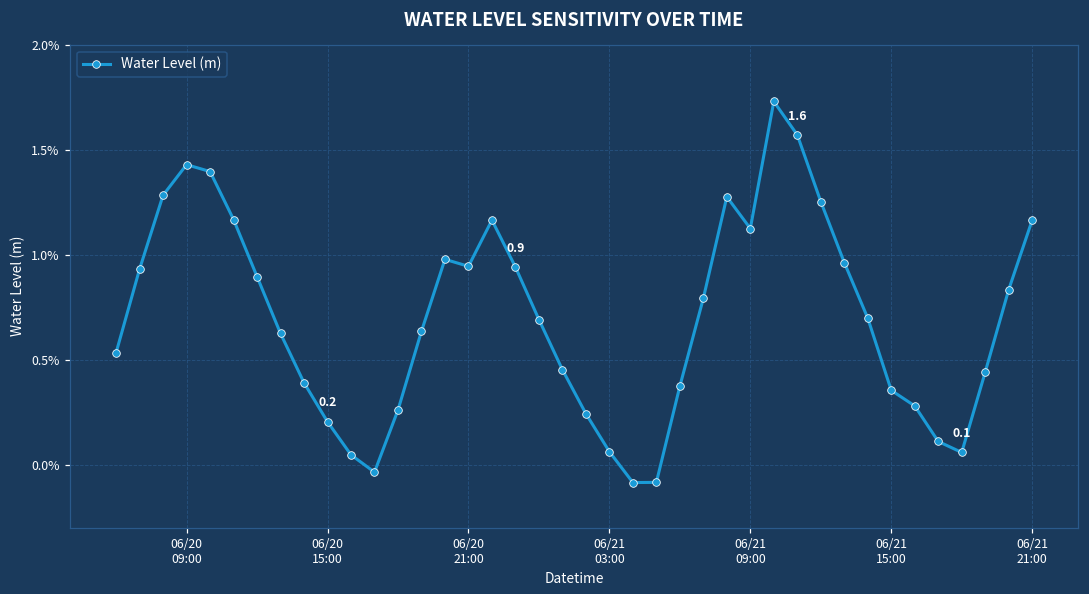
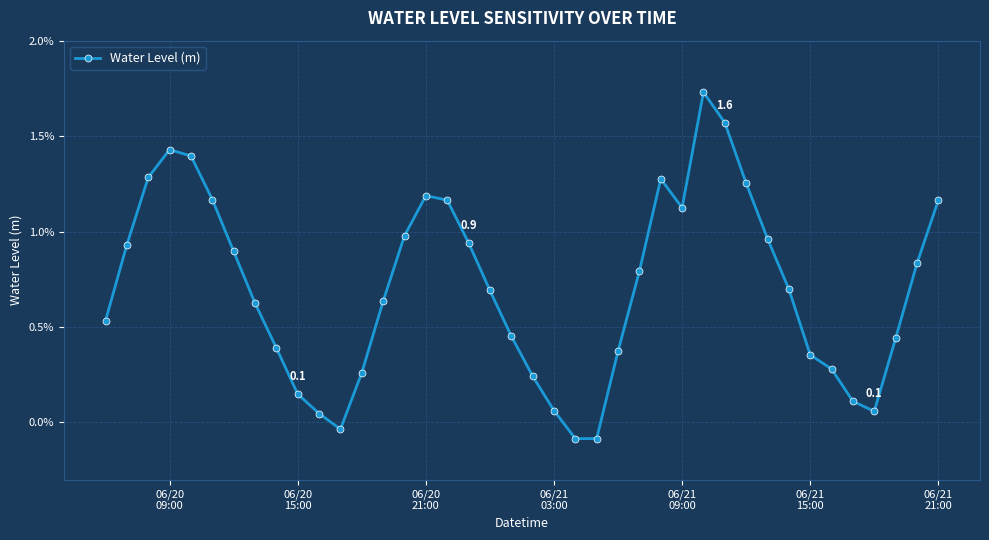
  {
-   "06/20 15:00": "0.2",
-   "06/20 21:00": "0.94%"
+   "06/20 15:00": "0.1",
+   "06/20 21:00": "1.19%"
  }
